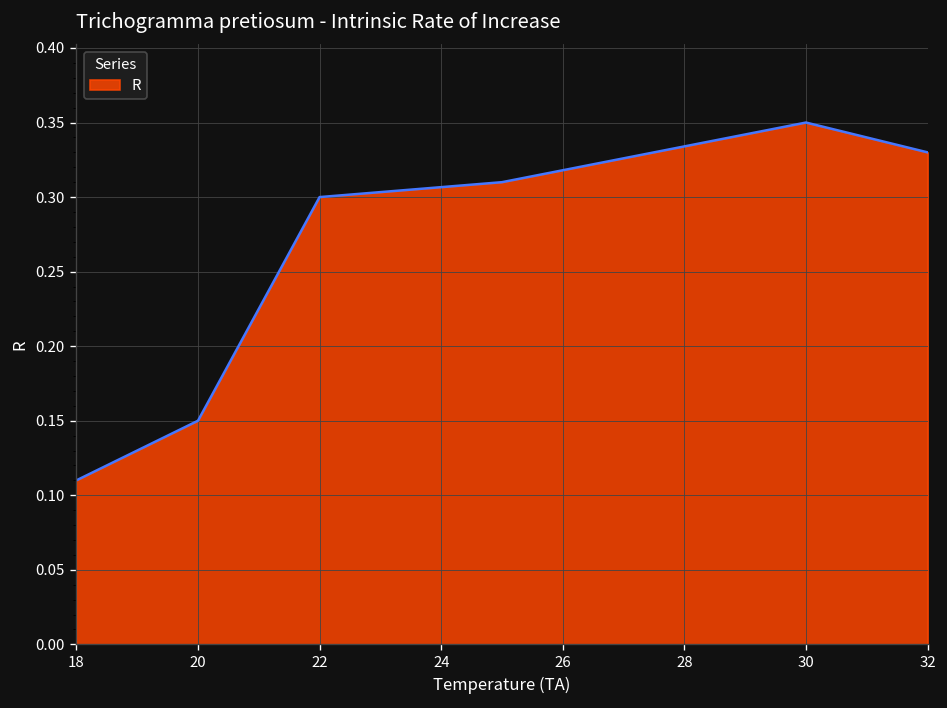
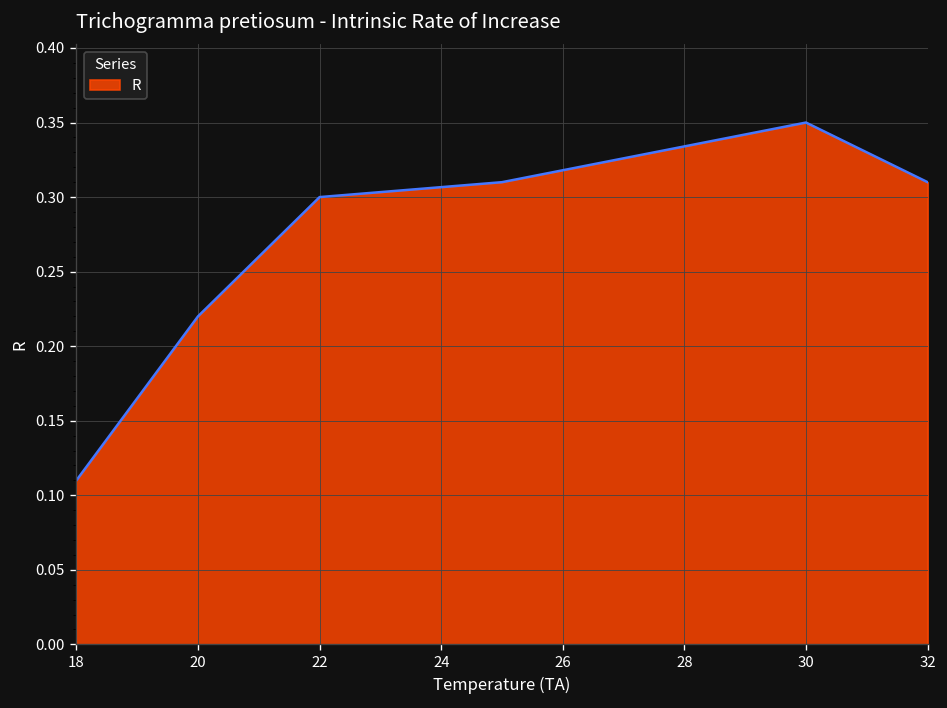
  {
    "18": 0.11,
-   "20": 0.15,
+   "20": 0.22,
    "22": 0.30,
    "30": 0.35,
-   "32": 0.33
+   "32": 0.31
  }
